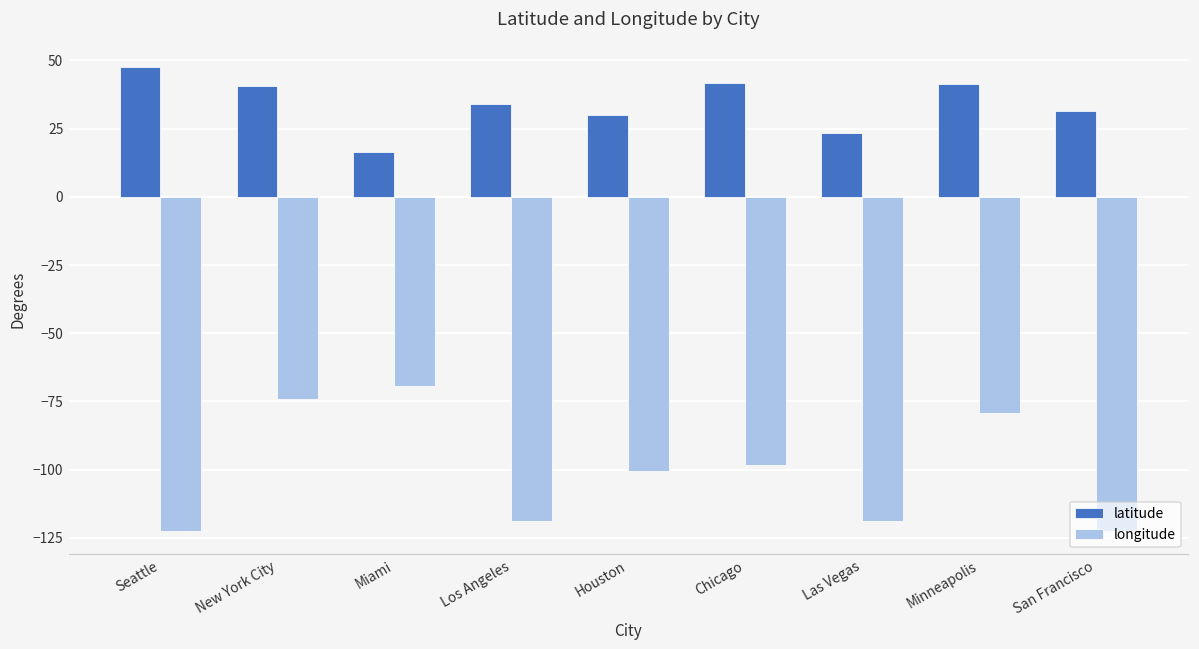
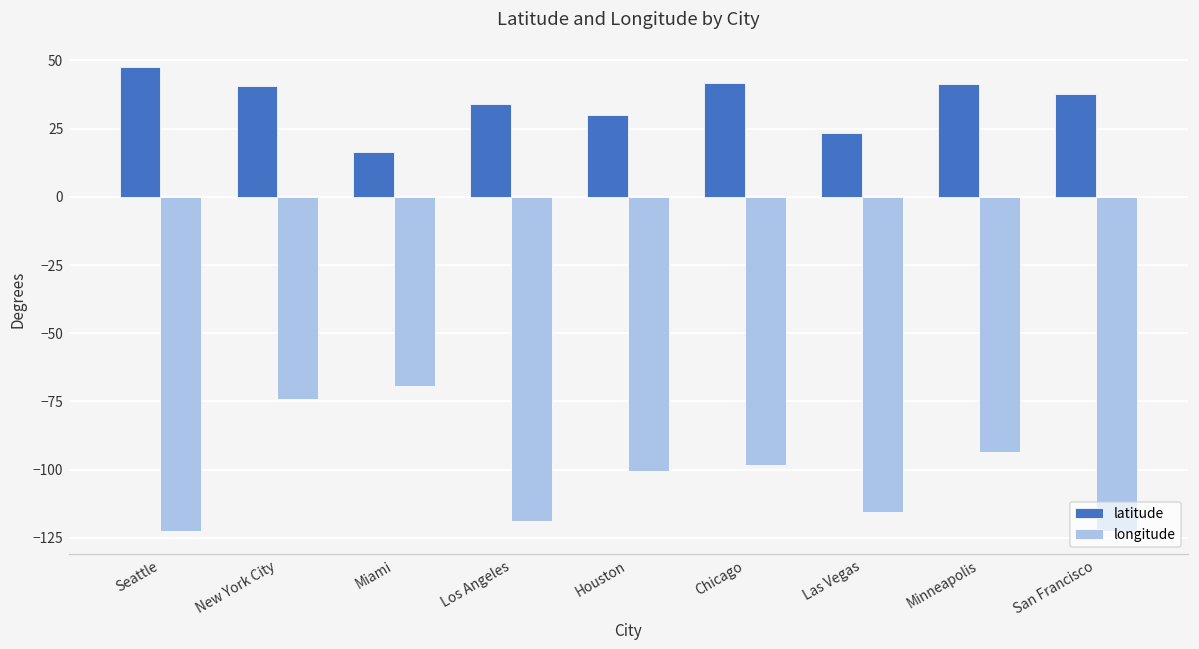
  {
    "latitude": {
      "Seattle": 48,
      "New York City": 41,
      "Miami": 17,
      "Los Angeles": 34,
      "Houston": 30,
      "Chicago": 42,
      "Las Vegas": 23,
      "Minneapolis": 41,
-     "San Francisco": 32
+     "San Francisco": 38
    },
    "longitude": {
      "Seattle": -122,
      "New York City": -74,
      "Miami": -69,
      "Los Angeles": -119,
      "Houston": -100,
      "Chicago": -98,
-     "Las Vegas": -119,
-     "Minneapolis": -79
+     "Las Vegas": -115,
+     "Minneapolis": -93
    }
  }
